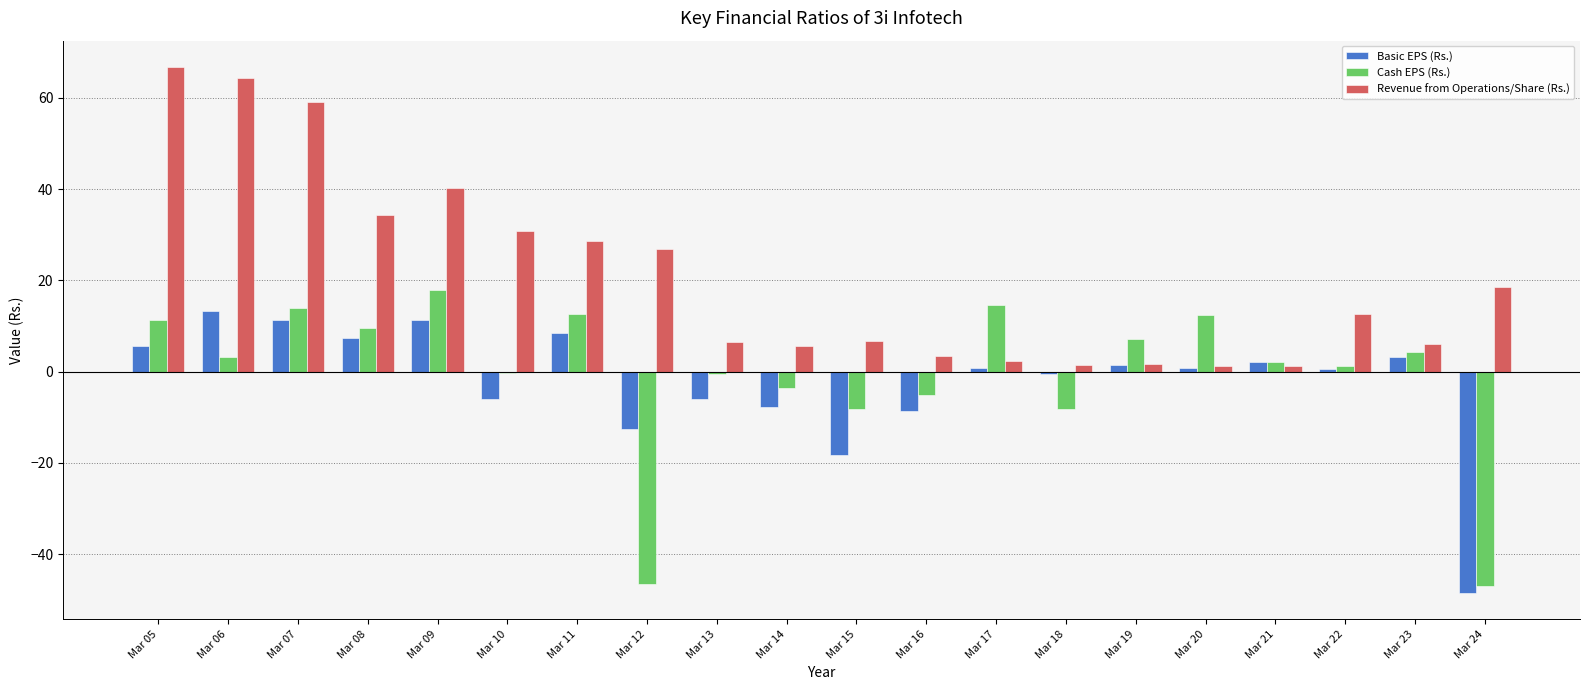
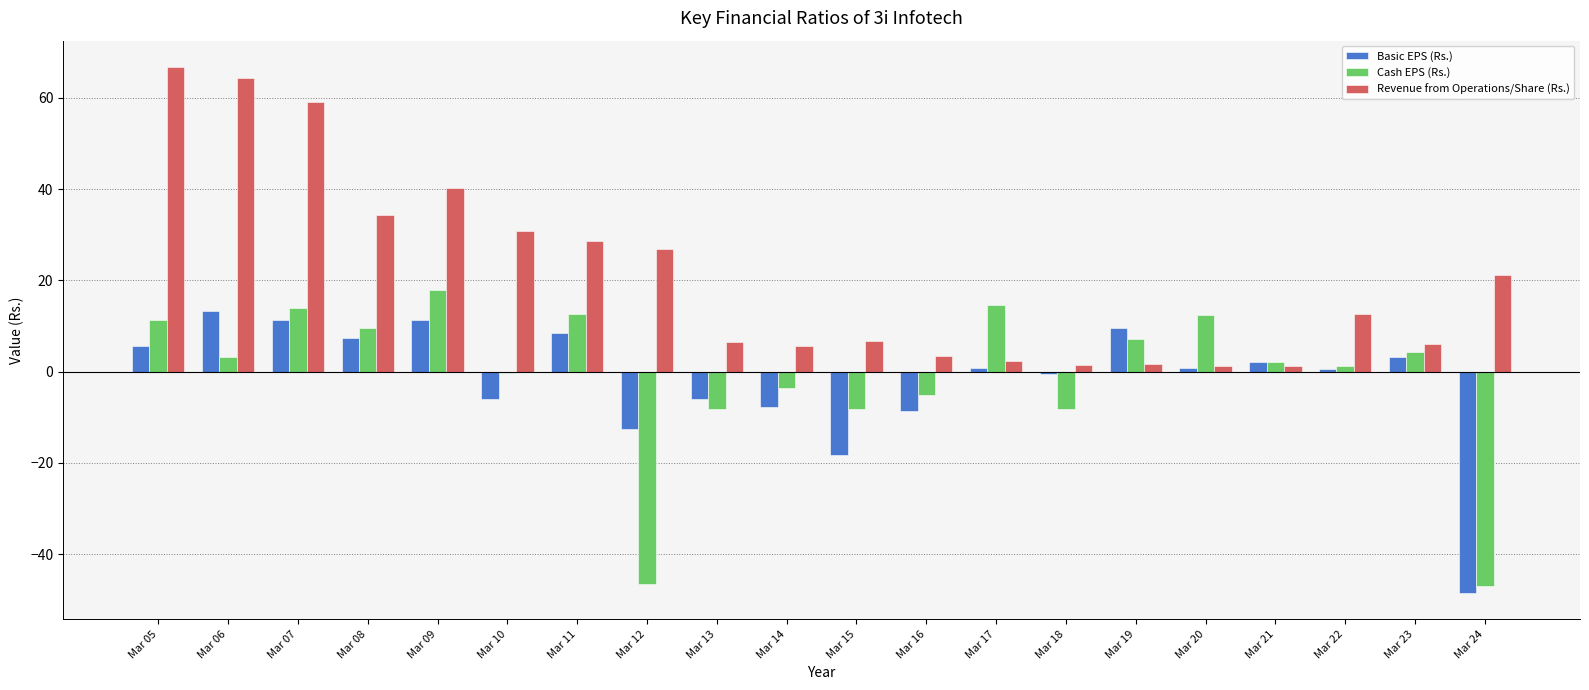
  {
    "Basic EPS (Rs.)": {
      "Mar 05": 6,
      "Mar 06": 13,
      "Mar 07": 11,
      "Mar 08": 7,
      "Mar 09": 11,
      "Mar 10": -6,
      "Mar 11": 9,
      "Mar 12": -13,
      "Mar 13": -6,
      "Mar 14": -8,
      "Mar 15": -18,
      "Mar 16": -9,
      "Mar 17": 1,
-     "Mar 19": 2,
+     "Mar 19": 10,
      "Mar 20": 1,
      "Mar 21": 2,
      "Mar 23": 3,
      "Mar 24": -49
    },
    "Cash EPS (Rs.)": {
      "Mar 05": 11,
      "Mar 06": 3,
      "Mar 07": 14,
      "Mar 08": 10,
      "Mar 09": 18,
      "Mar 11": 13,
      "Mar 12": -47,
-     "Mar 13": -1,
+     "Mar 13": -8,
      "Mar 14": -4,
      "Mar 15": -8,
      "Mar 16": -5,
      "Mar 17": 15,
      "Mar 18": -8,
      "Mar 19": 7,
      "Mar 20": 12,
      "Mar 21": 2,
      "Mar 22": 1,
      "Mar 23": 4,
      "Mar 24": -47
    },
    "Revenue from Operations/Share (Rs.)": {
      "Mar 05": 67,
      "Mar 06": 64,
      "Mar 07": 59,
      "Mar 08": 34,
      "Mar 09": 40,
      "Mar 10": 31,
      "Mar 11": 29,
      "Mar 12": 27,
      "Mar 13": 6,
      "Mar 14": 6,
      "Mar 15": 7,
      "Mar 16": 3,
      "Mar 17": 2,
      "Mar 18": 1,
      "Mar 19": 2,
      "Mar 20": 1,
      "Mar 21": 1,
      "Mar 22": 13,
      "Mar 23": 6,
-     "Mar 24": 18
+     "Mar 24": 21
    }
  }
